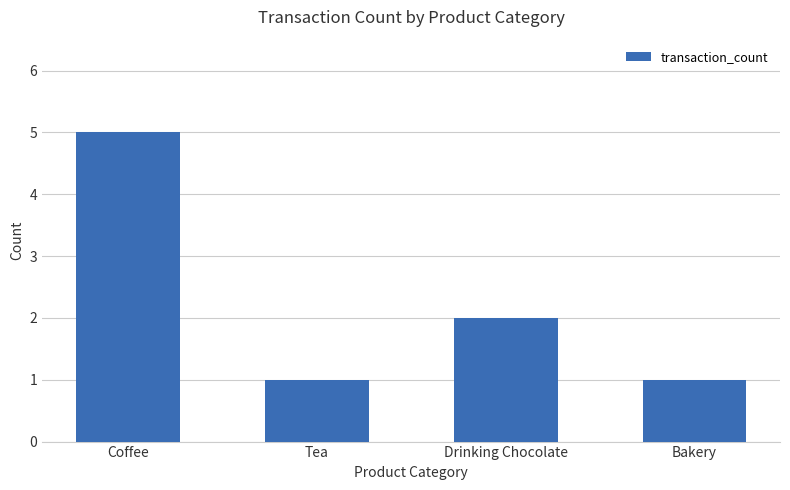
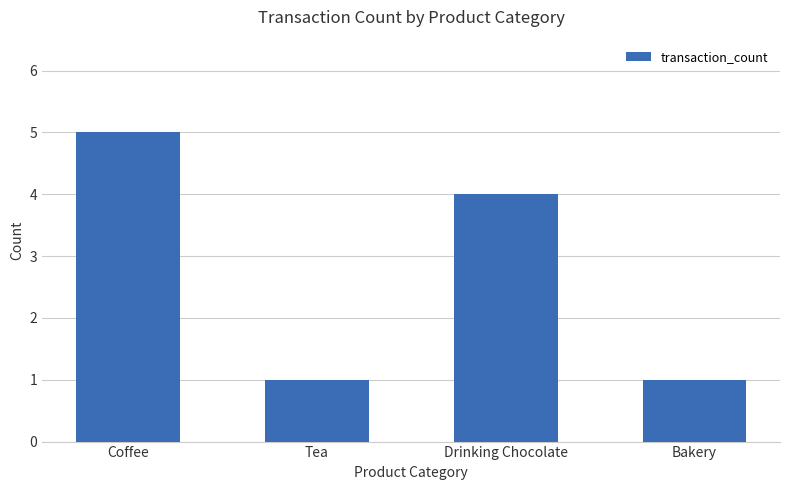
  {
    "Coffee": 5,
    "Tea": 1,
-   "Drinking Chocolate": 2,
+   "Drinking Chocolate": 4,
    "Bakery": 1
  }
